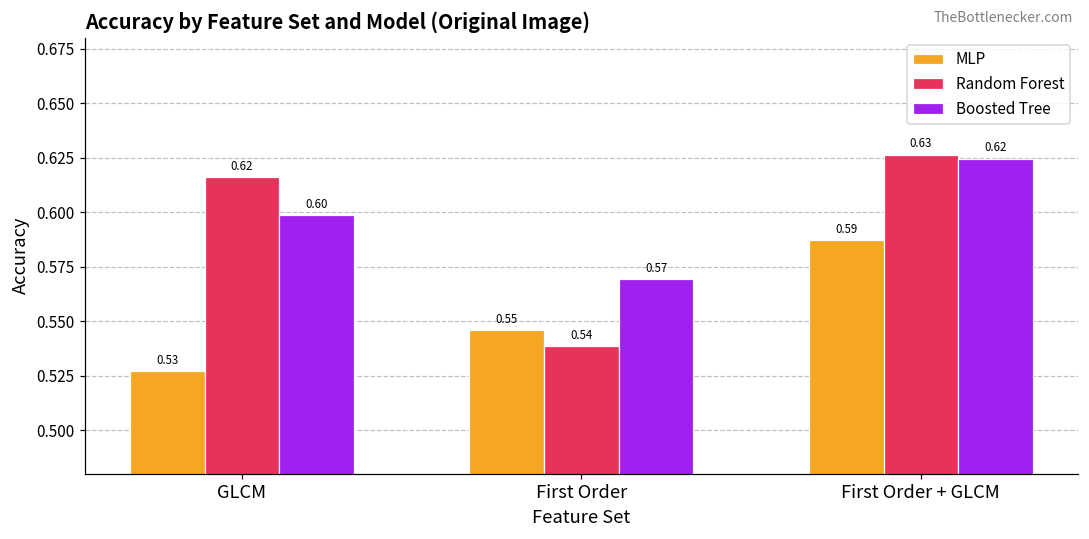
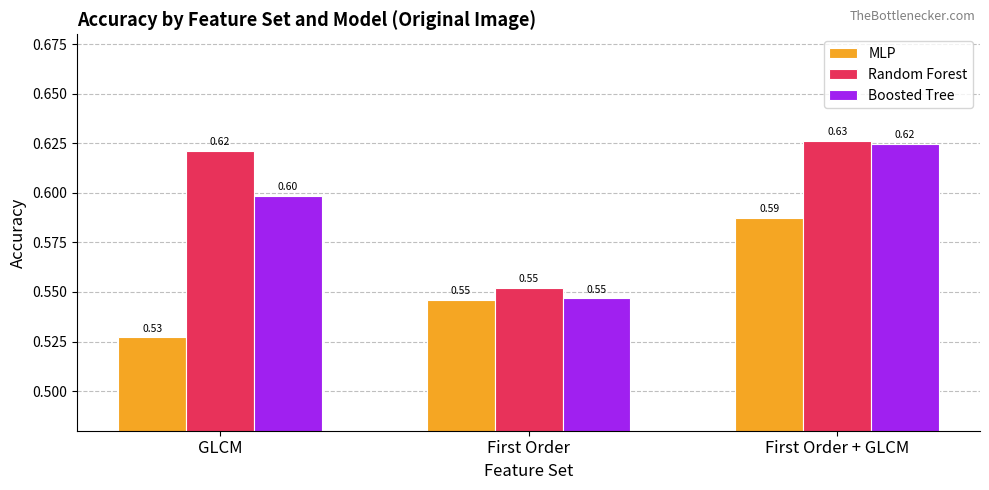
  {
    "MLP": {
      "GLCM": 0.53,
      "First Order": 0.55,
      "First Order + GLCM": 0.59
    },
    "Random Forest": {
-     "GLCM": 0.616,
-     "First Order": 0.54,
+     "GLCM": 0.621,
+     "First Order": 0.55,
      "First Order + GLCM": 0.63
    },
    "Boosted Tree": {
      "GLCM": 0.60,
-     "First Order": 0.57,
+     "First Order": 0.55,
      "First Order + GLCM": 0.62
    }
  }
